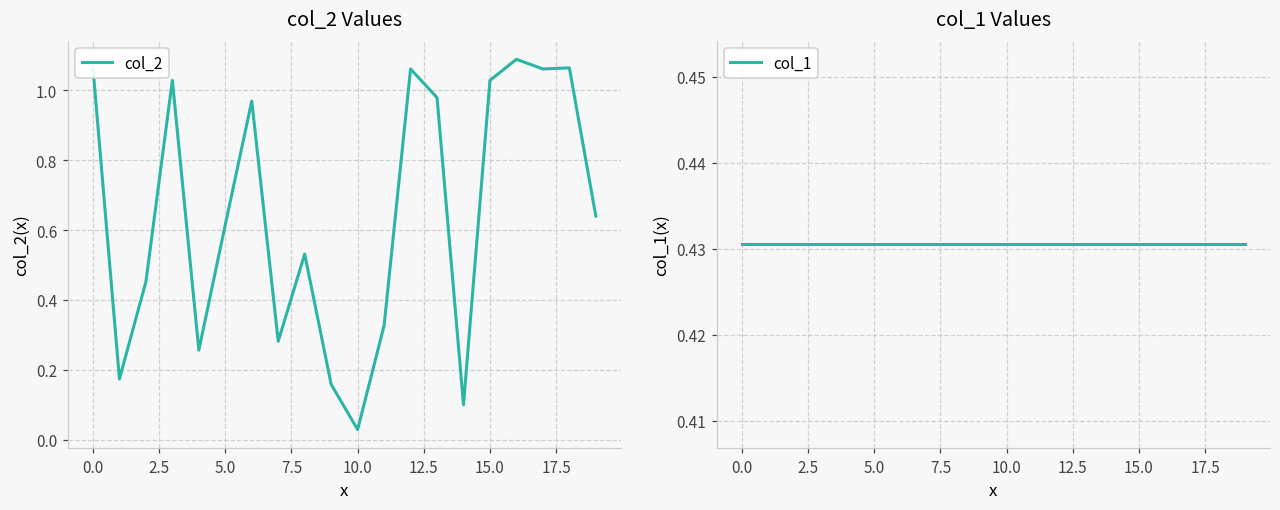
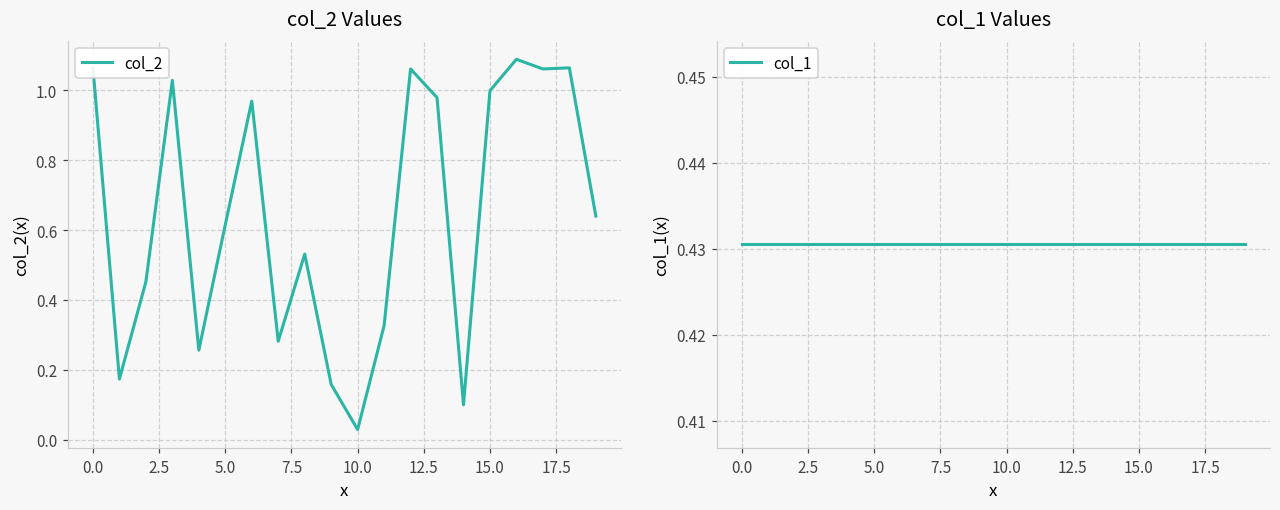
  {
    "col_2 Values": {
      "5.0": 0.62,
      "10.0": 0.03,
-     "15.0": 1.03
+     "15.0": 1.00
    },
    "col_1 Values": {
      "0.0": 0.431,
      "5.0": 0.431,
      "10.0": 0.431,
      "15.0": 0.431
    }
  }
